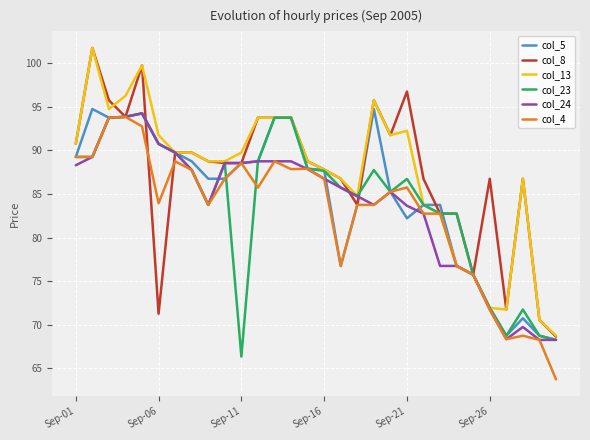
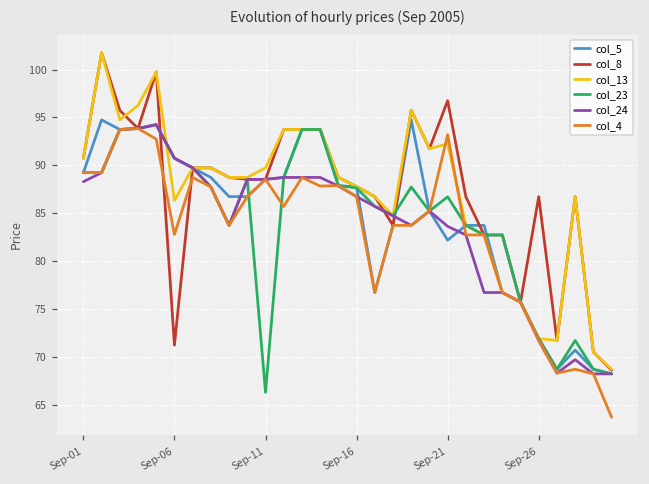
  {
    "col_5": {
      "Sep-21": 82
    },
    "col_8": {
      "Sep-06": 71,
      "Sep-21": 97,
      "Sep-26": 87
    },
    "col_13": {
-     "Sep-06": 92,
+     "Sep-06": 86,
      "Sep-11": 90,
      "Sep-21": 92
    },
    "col_23": {
      "Sep-11": 66,
      "Sep-21": 87
    },
    "col_24": {
      "Sep-01": 88,
      "Sep-21": 84
    },
    "col_4": {
-     "Sep-06": 84,
-     "Sep-21": 86
+     "Sep-06": 83,
+     "Sep-21": 93
    }
  }
